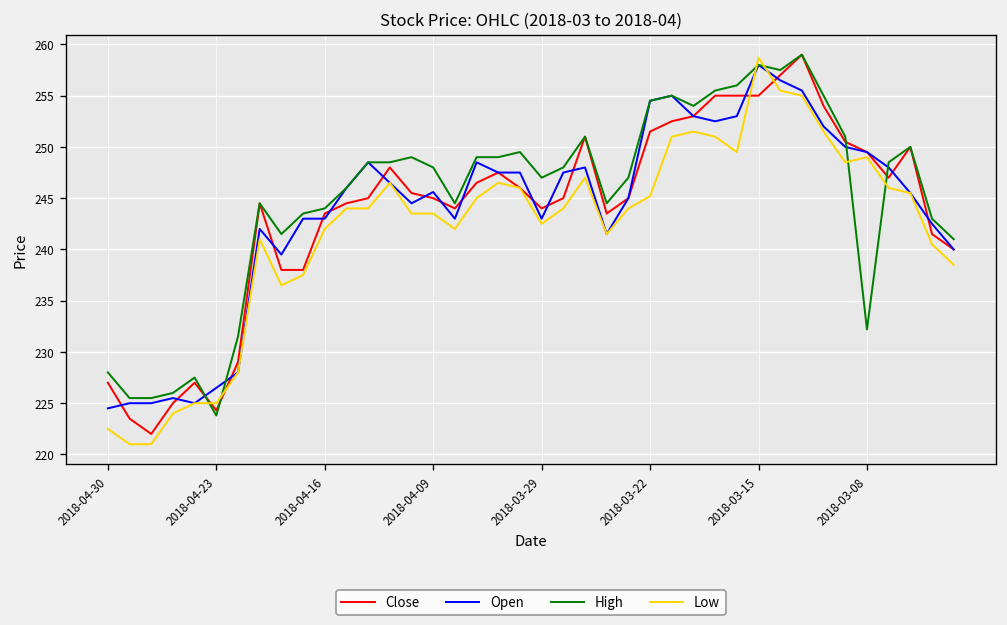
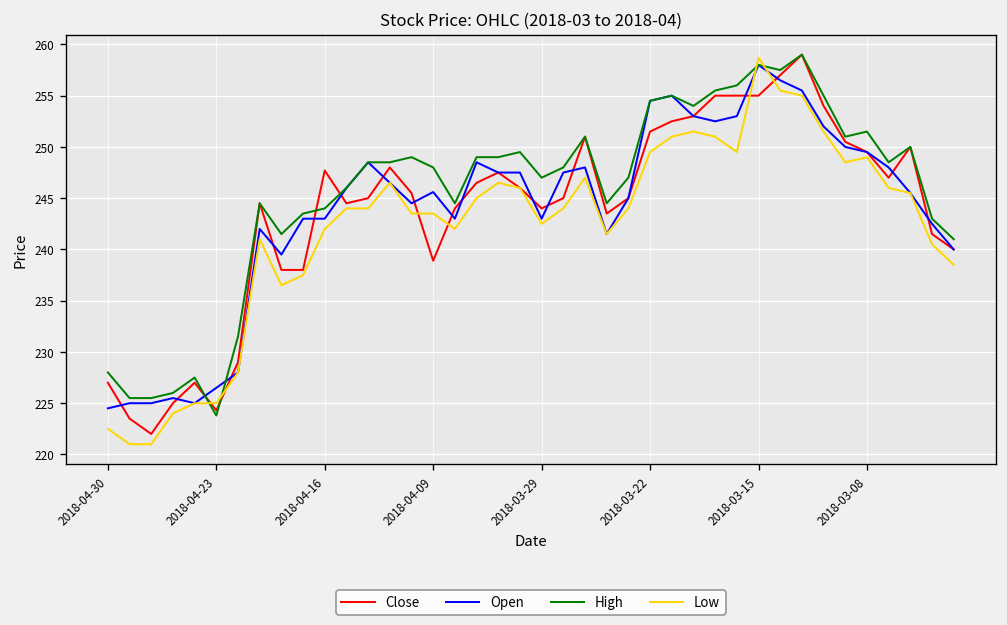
  {
    "Close": {
      "2018-04-30": 227,
      "2018-04-23": 224,
-     "2018-04-16": 244,
-     "2018-04-09": 245,
+     "2018-04-16": 248,
+     "2018-04-09": 239,
      "2018-03-29": 244,
      "2018-03-22": 252,
      "2018-03-15": 255
    },
    "Open": {
      "2018-04-30": 225,
      "2018-04-23": 227,
      "2018-04-16": 243,
      "2018-04-09": 246,
      "2018-03-29": 243
    },
    "High": {
      "2018-04-30": 228,
      "2018-04-23": 224,
      "2018-04-16": 244,
      "2018-04-09": 248,
      "2018-03-29": 247,
-     "2018-03-08": 232
+     "2018-03-08": 252
    },
    "Low": {
      "2018-04-30": 223,
      "2018-04-23": 225,
      "2018-04-16": 242,
      "2018-04-09": 244,
      "2018-03-29": 243,
-     "2018-03-22": 245,
+     "2018-03-22": 250,
      "2018-03-15": 259,
      "2018-03-08": 249
    }
  }
